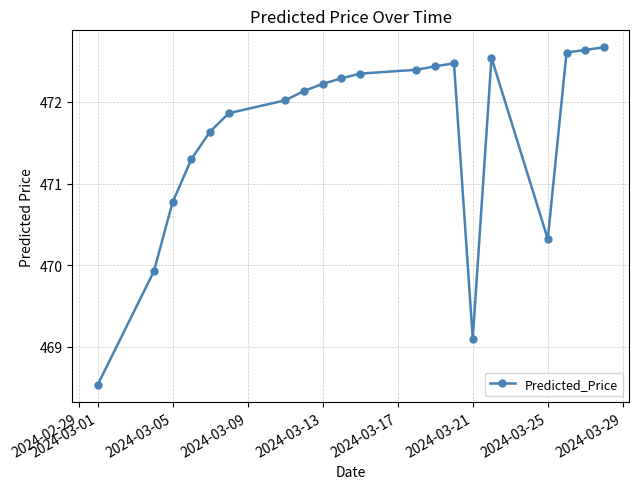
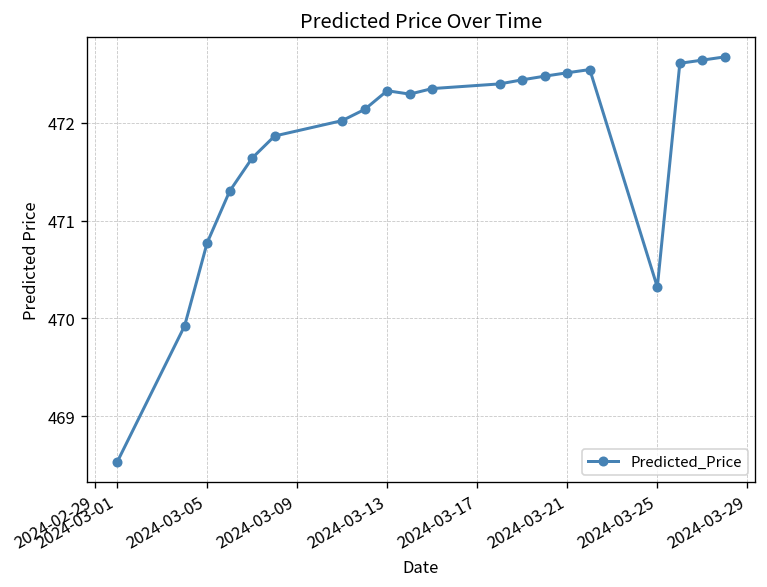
  {
    "2024-03-01": 468.5,
    "2024-03-05": 470.8,
-   "2024-03-13": 472.2,
-   "2024-03-21": 469.1,
+   "2024-03-13": 472.3,
+   "2024-03-21": 472.5,
    "2024-03-25": 470.3
  }
